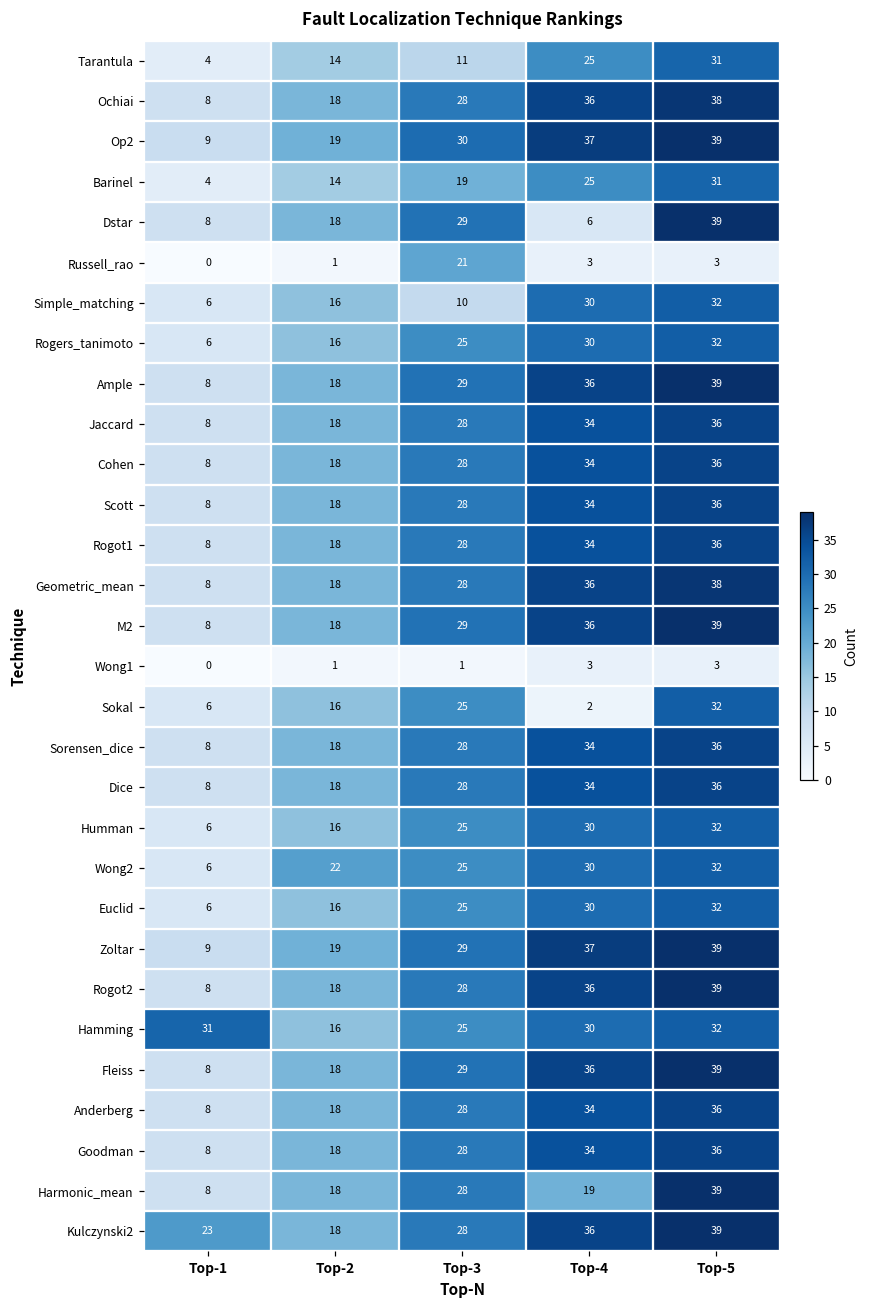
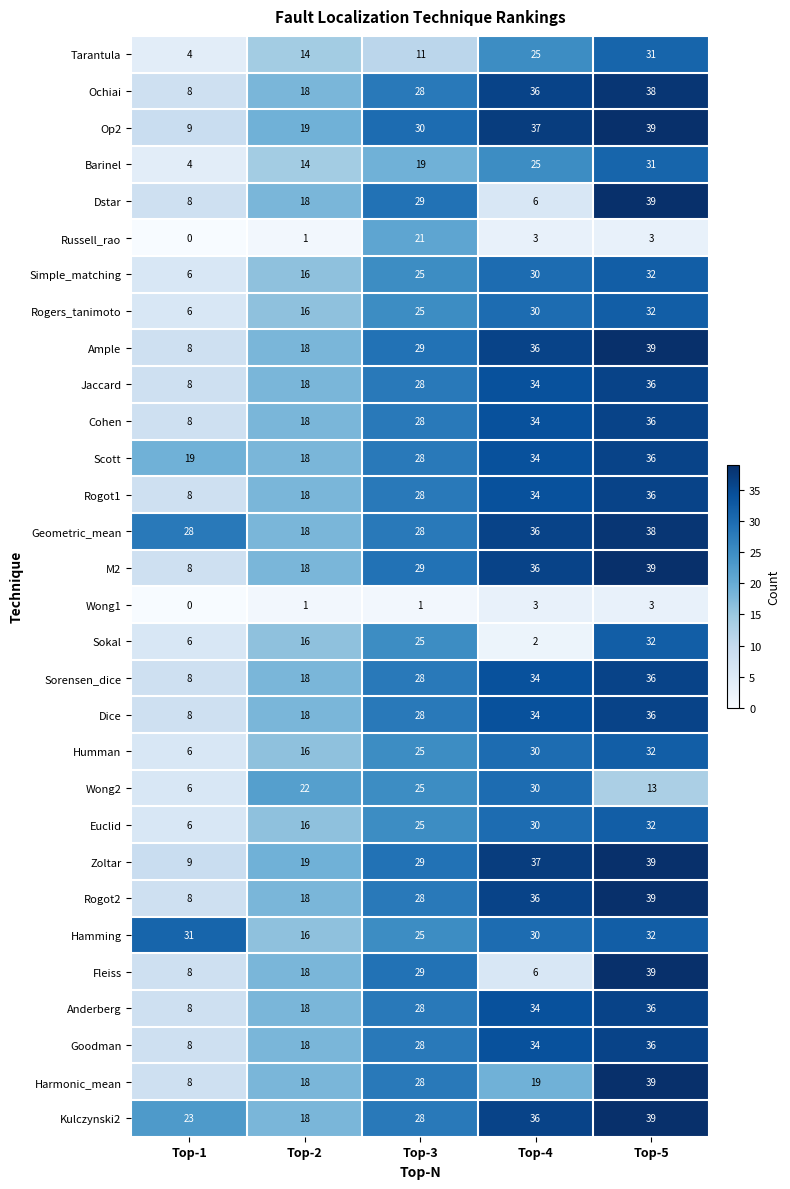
  {
    "Tarantula": {
      "Top-1": 4,
      "Top-2": 14,
      "Top-3": 11,
      "Top-4": 25,
      "Top-5": 31
    },
    "Ochiai": {
      "Top-1": 8,
      "Top-2": 18,
      "Top-3": 28,
      "Top-4": 36,
      "Top-5": 38
    },
    "Op2": {
      "Top-1": 9,
      "Top-2": 19,
      "Top-3": 30,
      "Top-4": 37,
      "Top-5": 39
    },
    "Barinel": {
      "Top-1": 4,
      "Top-2": 14,
      "Top-3": 19,
      "Top-4": 25,
      "Top-5": 31
    },
    "Dstar": {
      "Top-1": 8,
      "Top-2": 18,
      "Top-3": 29,
      "Top-4": 6,
      "Top-5": 39
    },
    "Russell_rao": {
      "Top-1": 0,
      "Top-2": 1,
      "Top-3": 21,
      "Top-4": 3,
      "Top-5": 3
    },
    "Simple_matching": {
      "Top-1": 6,
      "Top-2": 16,
-     "Top-3": 10,
+     "Top-3": 25,
      "Top-4": 30,
      "Top-5": 32
    },
    "Rogers_tanimoto": {
      "Top-1": 6,
      "Top-2": 16,
      "Top-3": 25,
      "Top-4": 30,
      "Top-5": 32
    },
    "Ample": {
      "Top-1": 8,
      "Top-2": 18,
      "Top-3": 29,
      "Top-4": 36,
      "Top-5": 39
    },
    "Jaccard": {
      "Top-1": 8,
      "Top-2": 18,
      "Top-3": 28,
      "Top-4": 34,
      "Top-5": 36
    },
    "Cohen": {
      "Top-1": 8,
      "Top-2": 18,
      "Top-3": 28,
      "Top-4": 34,
      "Top-5": 36
    },
    "Scott": {
-     "Top-1": 8,
+     "Top-1": 19,
      "Top-2": 18,
      "Top-3": 28,
      "Top-4": 34,
      "Top-5": 36
    },
    "Rogot1": {
      "Top-1": 8,
      "Top-2": 18,
      "Top-3": 28,
      "Top-4": 34,
      "Top-5": 36
    },
    "Geometric_mean": {
-     "Top-1": 8,
+     "Top-1": 28,
      "Top-2": 18,
      "Top-3": 28,
      "Top-4": 36,
      "Top-5": 38
    },
    "M2": {
      "Top-1": 8,
      "Top-2": 18,
      "Top-3": 29,
      "Top-4": 36,
      "Top-5": 39
    },
    "Wong1": {
      "Top-1": 0,
      "Top-2": 1,
      "Top-3": 1,
      "Top-4": 3,
      "Top-5": 3
    },
    "Sokal": {
      "Top-1": 6,
      "Top-2": 16,
      "Top-3": 25,
      "Top-4": 2,
      "Top-5": 32
    },
    "Sorensen_dice": {
      "Top-1": 8,
      "Top-2": 18,
      "Top-3": 28,
      "Top-4": 34,
      "Top-5": 36
    },
    "Dice": {
      "Top-1": 8,
      "Top-2": 18,
      "Top-3": 28,
      "Top-4": 34,
      "Top-5": 36
    },
    "Humman": {
      "Top-1": 6,
      "Top-2": 16,
      "Top-3": 25,
      "Top-4": 30,
      "Top-5": 32
    },
    "Wong2": {
      "Top-1": 6,
      "Top-2": 22,
      "Top-3": 25,
      "Top-4": 30,
-     "Top-5": 32
+     "Top-5": 13
    },
    "Euclid": {
      "Top-1": 6,
      "Top-2": 16,
      "Top-3": 25,
      "Top-4": 30,
      "Top-5": 32
    },
    "Zoltar": {
      "Top-1": 9,
      "Top-2": 19,
      "Top-3": 29,
      "Top-4": 37,
      "Top-5": 39
    },
    "Rogot2": {
      "Top-1": 8,
      "Top-2": 18,
      "Top-3": 28,
      "Top-4": 36,
      "Top-5": 39
    },
    "Hamming": {
      "Top-1": 31,
      "Top-2": 16,
      "Top-3": 25,
      "Top-4": 30,
      "Top-5": 32
    },
    "Fleiss": {
      "Top-1": 8,
      "Top-2": 18,
      "Top-3": 29,
-     "Top-4": 36,
+     "Top-4": 6,
      "Top-5": 39
    },
    "Anderberg": {
      "Top-1": 8,
      "Top-2": 18,
      "Top-3": 28,
      "Top-4": 34,
      "Top-5": 36
    },
    "Goodman": {
      "Top-1": 8,
      "Top-2": 18,
      "Top-3": 28,
      "Top-4": 34,
      "Top-5": 36
    },
    "Harmonic_mean": {
      "Top-1": 8,
      "Top-2": 18,
      "Top-3": 28,
      "Top-4": 19,
      "Top-5": 39
    },
    "Kulczynski2": {
      "Top-1": 23,
      "Top-2": 18,
      "Top-3": 28,
      "Top-4": 36,
      "Top-5": 39
    }
  }
